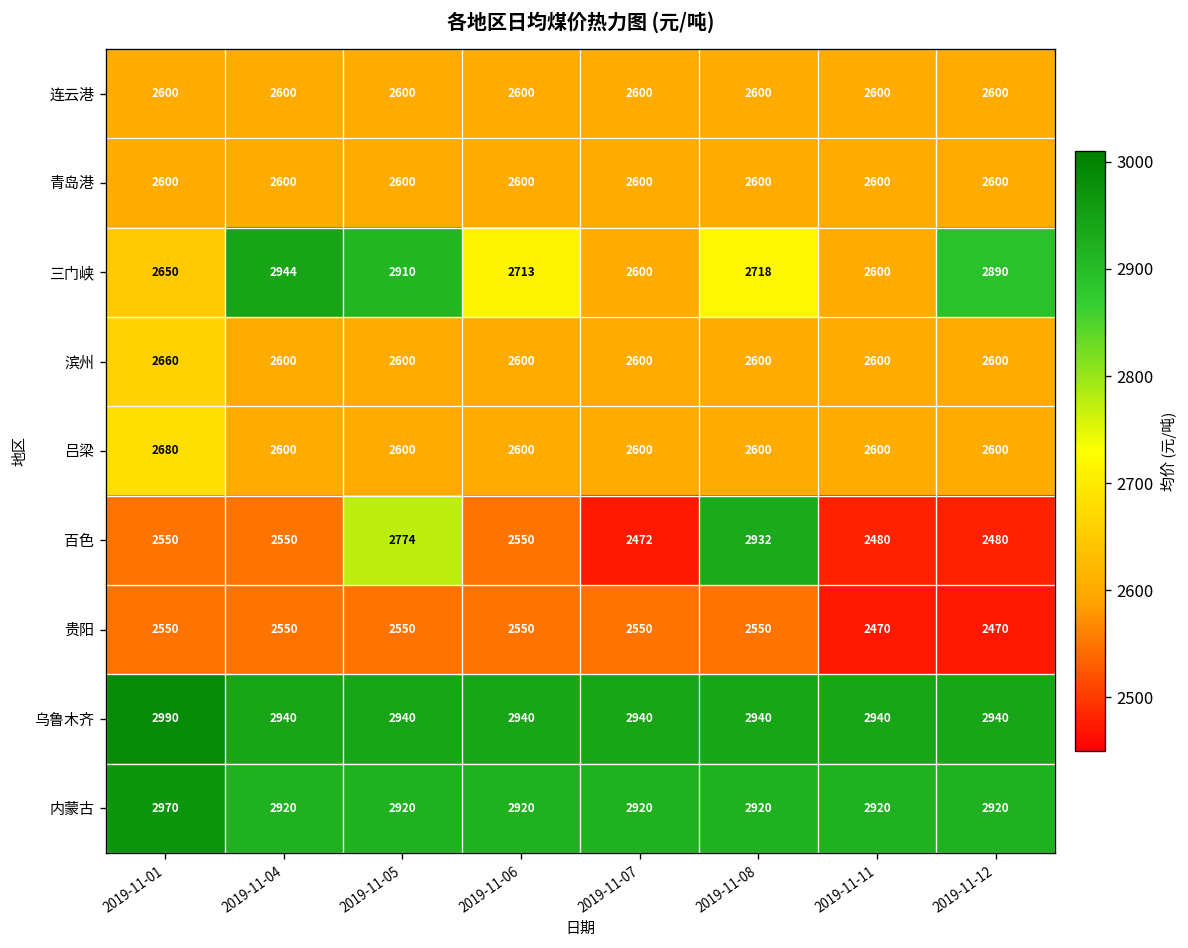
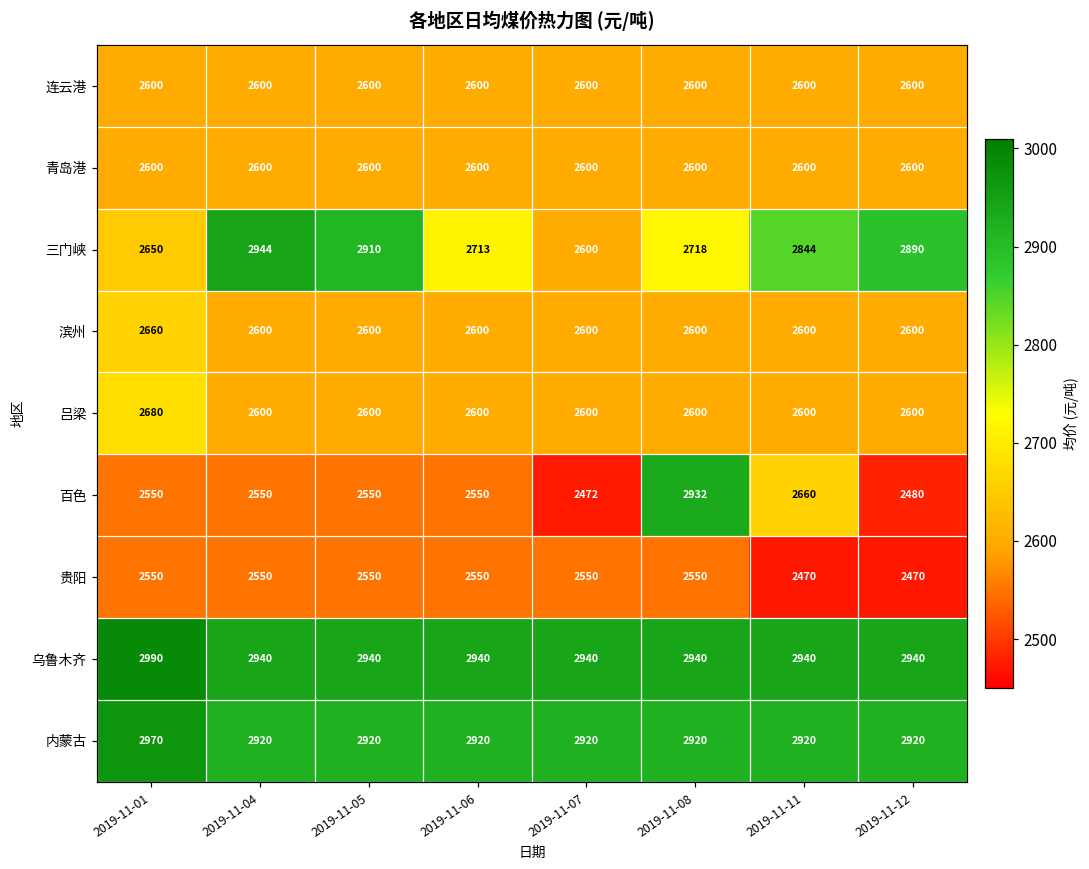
  {
    "连云港": {
      "2019-11-01": 2600,
      "2019-11-04": 2600,
      "2019-11-05": 2600,
      "2019-11-06": 2600,
      "2019-11-07": 2600,
      "2019-11-08": 2600,
      "2019-11-11": 2600,
      "2019-11-12": 2600
    },
    "青岛港": {
      "2019-11-01": 2600,
      "2019-11-04": 2600,
      "2019-11-05": 2600,
      "2019-11-06": 2600,
      "2019-11-07": 2600,
      "2019-11-08": 2600,
      "2019-11-11": 2600,
      "2019-11-12": 2600
    },
    "三门峡": {
      "2019-11-01": 2650,
      "2019-11-04": 2944,
      "2019-11-05": 2910,
      "2019-11-06": 2713,
      "2019-11-07": 2600,
      "2019-11-08": 2718,
-     "2019-11-11": 2600,
+     "2019-11-11": 2844,
      "2019-11-12": 2890
    },
    "滨州": {
      "2019-11-01": 2660,
      "2019-11-04": 2600,
      "2019-11-05": 2600,
      "2019-11-06": 2600,
      "2019-11-07": 2600,
      "2019-11-08": 2600,
      "2019-11-11": 2600,
      "2019-11-12": 2600
    },
    "吕梁": {
      "2019-11-01": 2680,
      "2019-11-04": 2600,
      "2019-11-05": 2600,
      "2019-11-06": 2600,
      "2019-11-07": 2600,
      "2019-11-08": 2600,
      "2019-11-11": 2600,
      "2019-11-12": 2600
    },
    "百色": {
      "2019-11-01": 2550,
      "2019-11-04": 2550,
-     "2019-11-05": 2774,
+     "2019-11-05": 2550,
      "2019-11-06": 2550,
      "2019-11-07": 2472,
      "2019-11-08": 2932,
-     "2019-11-11": 2480,
+     "2019-11-11": 2660,
      "2019-11-12": 2480
    },
    "贵阳": {
      "2019-11-01": 2550,
      "2019-11-04": 2550,
      "2019-11-05": 2550,
      "2019-11-06": 2550,
      "2019-11-07": 2550,
      "2019-11-08": 2550,
      "2019-11-11": 2470,
      "2019-11-12": 2470
    },
    "乌鲁木齐": {
      "2019-11-01": 2990,
      "2019-11-04": 2940,
      "2019-11-05": 2940,
      "2019-11-06": 2940,
      "2019-11-07": 2940,
      "2019-11-08": 2940,
      "2019-11-11": 2940,
      "2019-11-12": 2940
    },
    "内蒙古": {
      "2019-11-01": 2970,
      "2019-11-04": 2920,
      "2019-11-05": 2920,
      "2019-11-06": 2920,
      "2019-11-07": 2920,
      "2019-11-08": 2920,
      "2019-11-11": 2920,
      "2019-11-12": 2920
    }
  }
